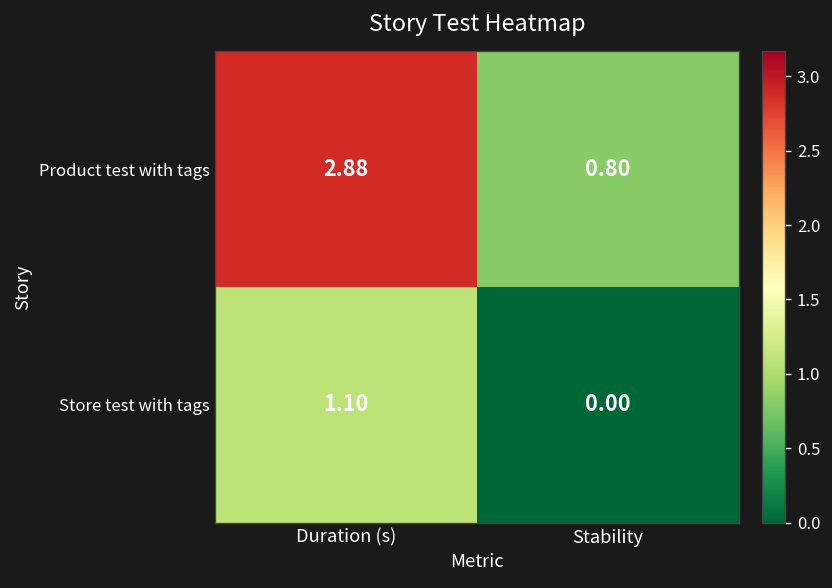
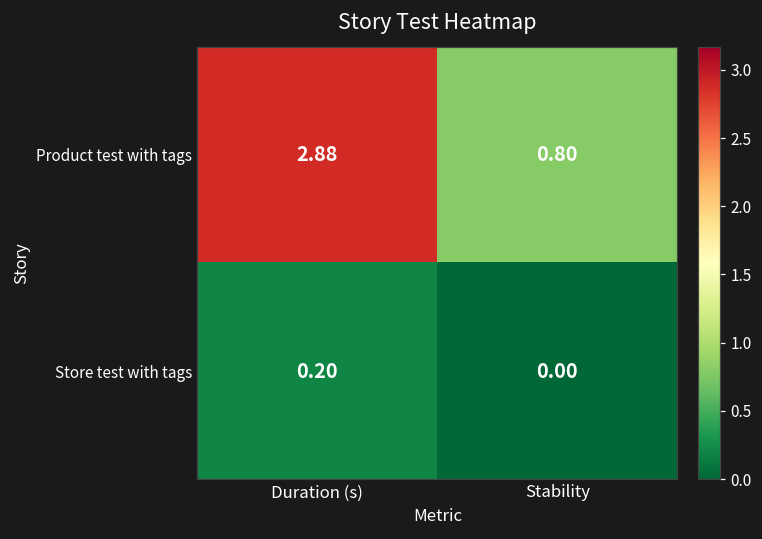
  {
    "Product test with tags": {
      "Duration (s)": 2.88,
      "Stability": 0.80
    },
    "Store test with tags": {
-     "Duration (s)": 1.10,
+     "Duration (s)": 0.20,
      "Stability": 0.00
    }
  }
